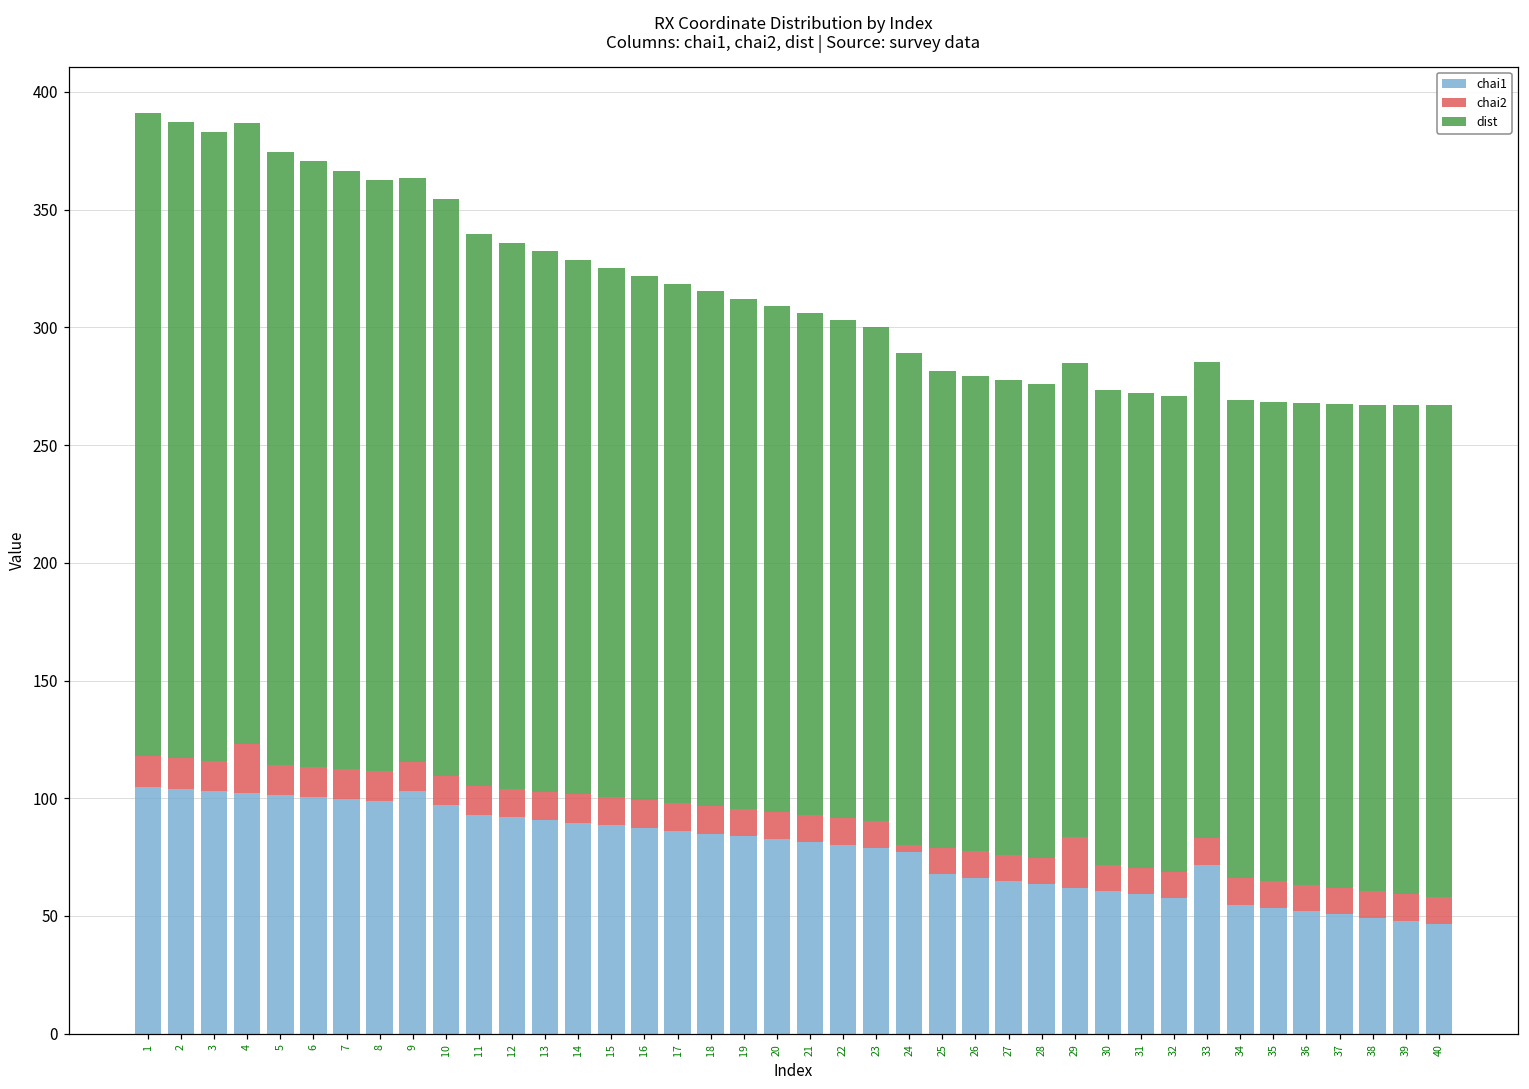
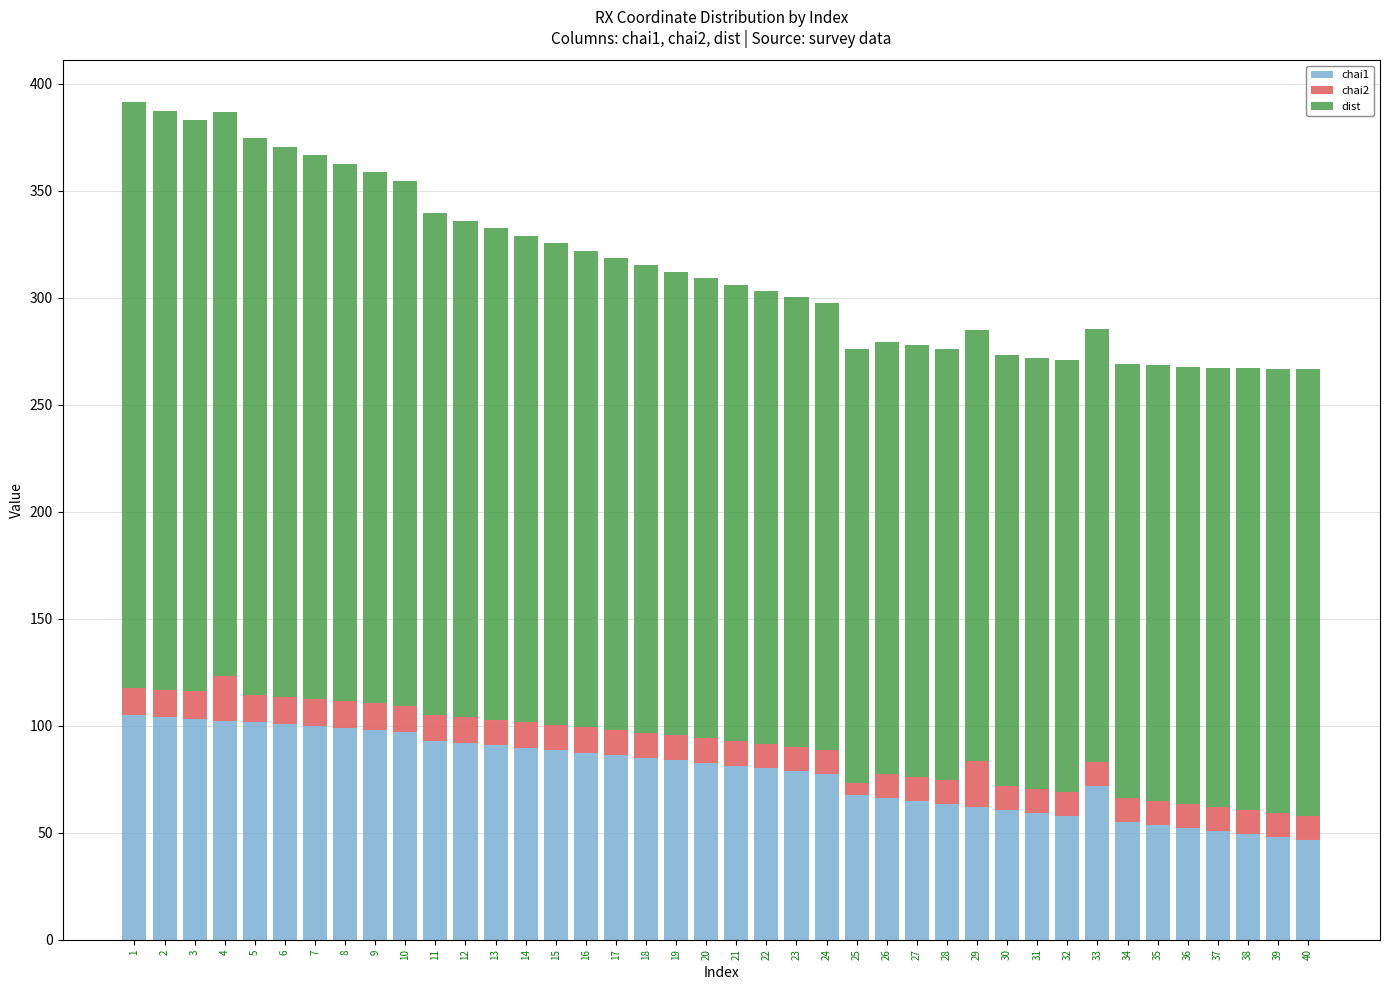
  {
    "chai1": {
      "1": 105,
      "2": 104,
      "3": 103,
      "4": 102,
      "5": 102,
      "6": 101,
      "7": 100,
      "8": 99,
-     "9": 103,
+     "9": 98,
      "10": 97,
      "11": 93,
      "12": 92,
      "13": 91,
      "14": 90,
      "15": 89,
      "16": 87,
      "17": 86,
      "18": 85,
      "19": 84,
      "20": 83,
      "21": 81,
      "22": 80,
      "23": 79,
      "24": 77,
      "25": 68,
      "26": 66,
      "27": 65,
      "28": 63,
      "29": 62,
      "30": 61,
      "31": 59,
      "32": 58,
      "33": 72,
      "34": 55,
      "35": 53,
      "36": 52,
      "37": 51,
      "38": 49,
      "39": 48,
      "40": 47
    },
    "chai2": {
      "1": 13,
      "2": 13,
      "3": 13,
      "4": 21,
      "5": 13,
      "6": 13,
      "7": 13,
      "8": 13,
      "9": 12,
      "10": 12,
      "11": 12,
      "12": 12,
      "13": 12,
      "14": 12,
      "15": 12,
      "16": 12,
      "17": 12,
      "18": 12,
      "19": 12,
      "20": 12,
      "21": 12,
      "22": 11,
      "23": 11,
-     "24": 3,
-     "25": 11,
+     "24": 11,
+     "25": 6,
      "26": 11,
      "27": 11,
      "28": 11,
      "29": 21,
      "30": 11,
      "31": 11,
      "32": 11,
      "33": 11,
      "34": 11,
      "35": 11,
      "36": 11,
      "37": 11,
      "38": 11,
      "39": 11,
      "40": 11
    },
    "dist": {
      "1": 274,
      "2": 270,
      "3": 267,
      "4": 264,
      "5": 260,
      "6": 257,
      "7": 254,
      "8": 251,
      "9": 248,
      "10": 245,
      "11": 234,
      "12": 232,
      "13": 230,
      "14": 227,
      "15": 225,
      "16": 223,
      "17": 221,
      "18": 219,
      "19": 217,
      "20": 215,
      "21": 213,
      "22": 212,
      "23": 210,
      "24": 209,
      "25": 202,
      "26": 202,
      "27": 202,
      "28": 202,
      "29": 201,
      "30": 202,
      "31": 202,
      "32": 202,
      "33": 202,
      "34": 203,
      "35": 204,
      "36": 204,
      "37": 205,
      "38": 206,
      "39": 208,
      "40": 209
    }
  }
